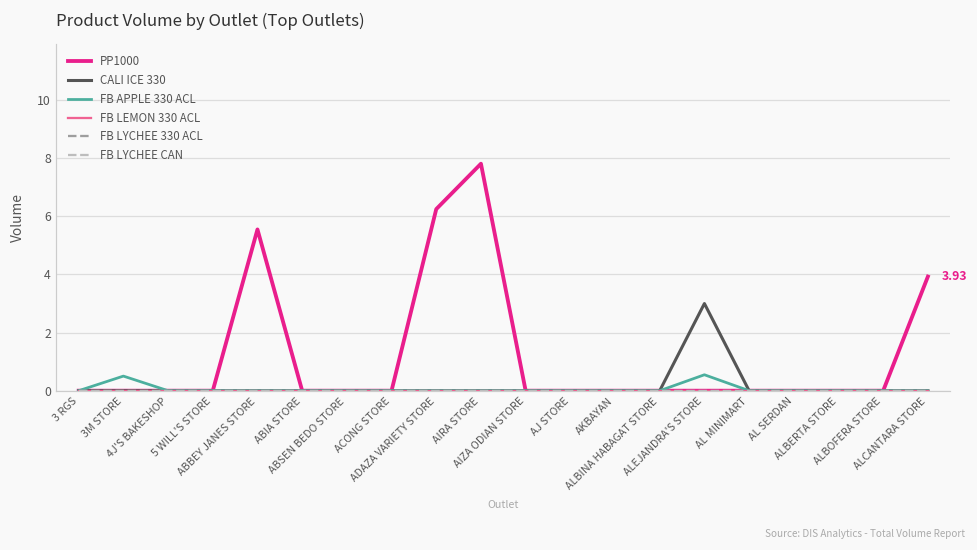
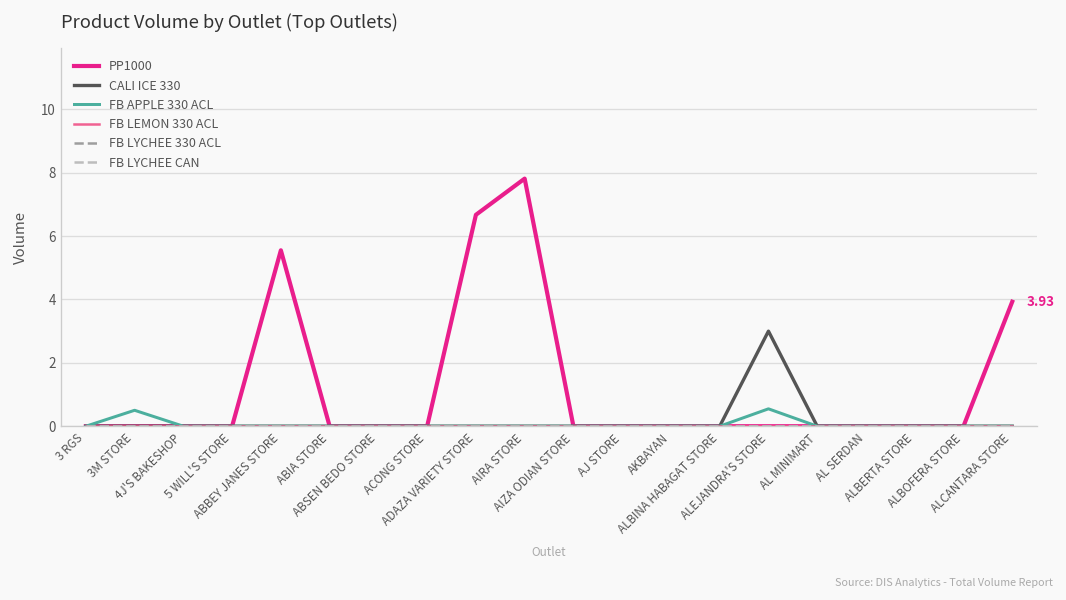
  {
    "PP1000": {
      "ABBEY JANES STORE": 5.6,
-     "ADAZA VARIETY STORE": 6.3,
+     "ADAZA VARIETY STORE": 6.7,
      "AIRA STORE": 7.8
    },
    "CALI ICE 330": {
      "ALEJANDRA'S STORE": 3.0
    },
    "FB APPLE 330 ACL": {
      "3M STORE": 0.5,
      "ALEJANDRA'S STORE": 0.5
    }
  }
